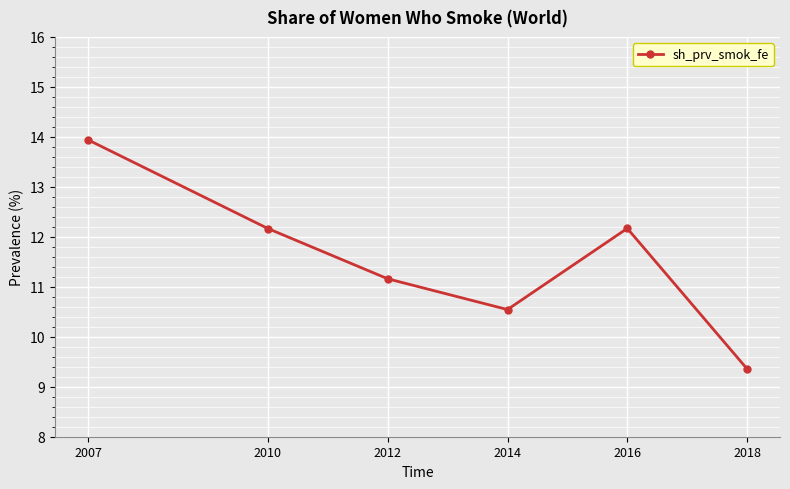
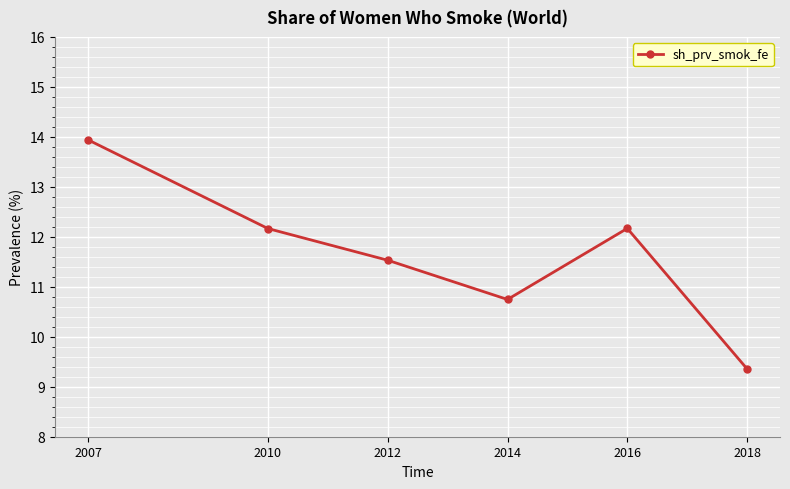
  {
    "2007": 13.9,
    "2010": 12.2,
-   "2012": 11.2,
-   "2014": 10.5,
+   "2012": 11.5,
+   "2014": 10.7,
    "2016": 12.2,
    "2018": 9.4
  }
